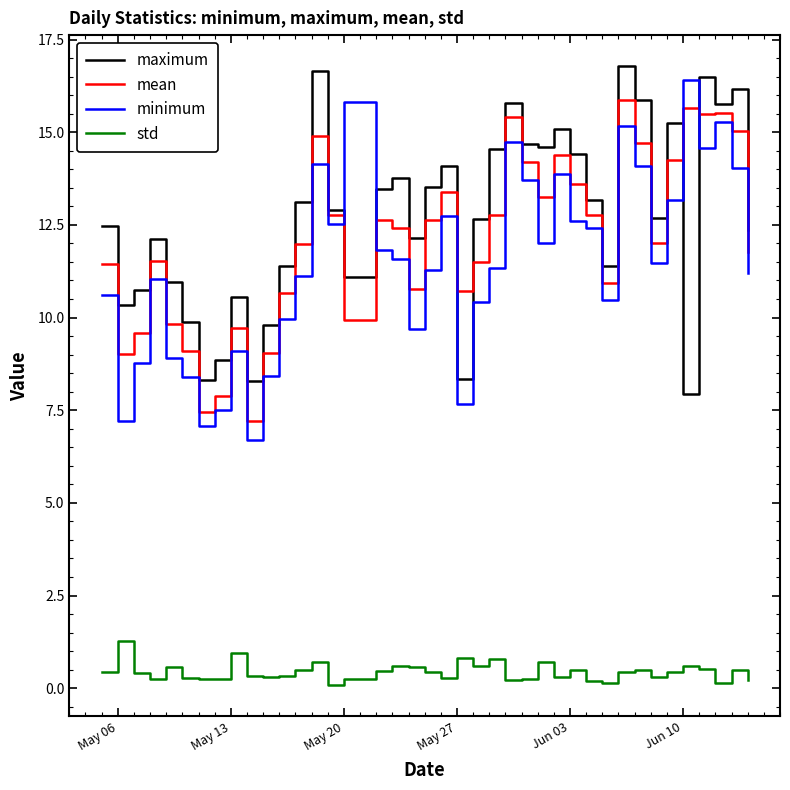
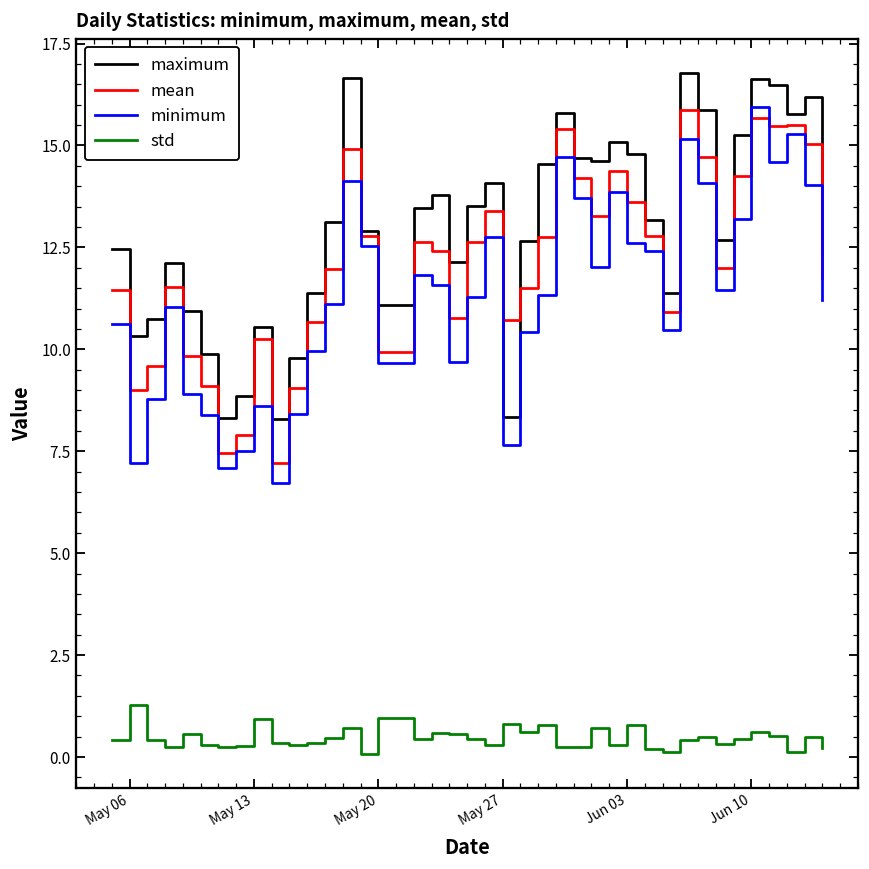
  {
    "maximum": {
      "May 06": 10.3,
      "May 13": 10.5,
      "May 20": 11.1,
      "May 27": 8.3,
-     "Jun 03": 14.4,
-     "Jun 10": 7.9
+     "Jun 03": 14.8,
+     "Jun 10": 16.6
    },
    "mean": {
      "May 06": 9.0,
-     "May 13": 9.7,
+     "May 13": 10.2,
      "May 20": 9.9,
      "May 27": 10.7,
      "Jun 03": 13.6,
      "Jun 10": 15.7
    },
    "minimum": {
      "May 06": 7.2,
-     "May 13": 9.1,
-     "May 20": 15.8,
+     "May 13": 8.6,
+     "May 20": 9.7,
      "May 27": 7.7,
      "Jun 03": 12.6,
-     "Jun 10": 16.4
+     "Jun 10": 16.0
    },
    "std": {
      "May 06": 1.3,
      "May 13": 0.9,
-     "May 20": 0.3,
+     "May 20": 1.0,
      "May 27": 0.8,
-     "Jun 03": 0.5,
+     "Jun 03": 0.8,
      "Jun 10": 0.6
    }
  }
